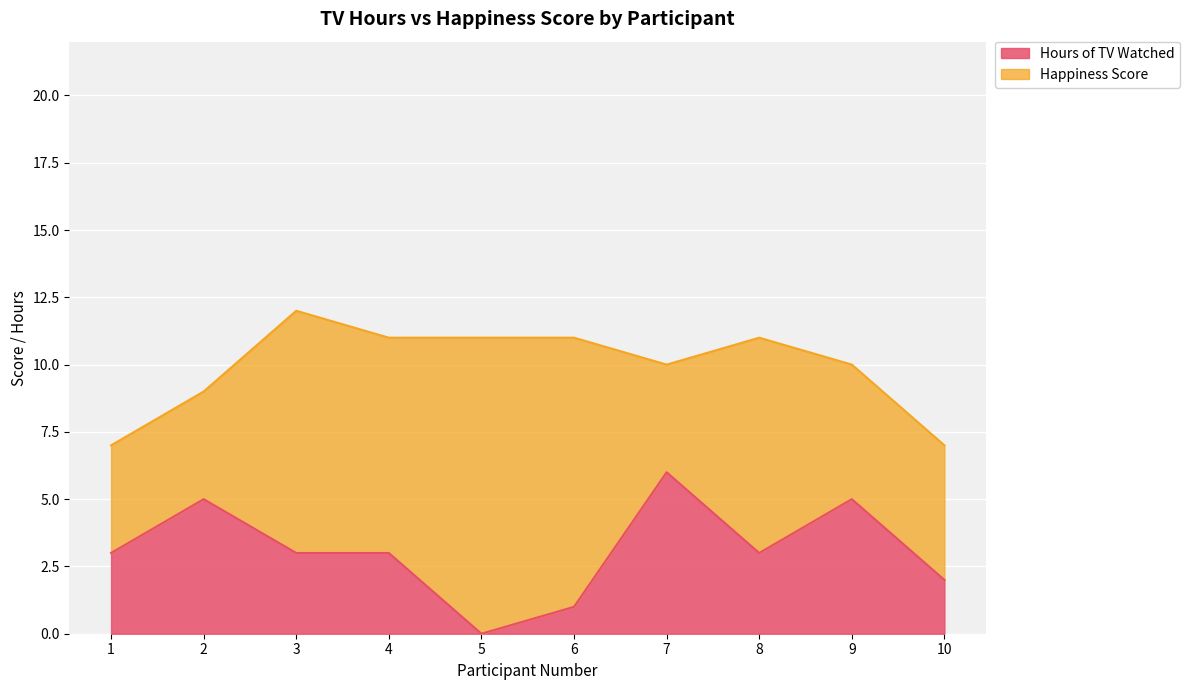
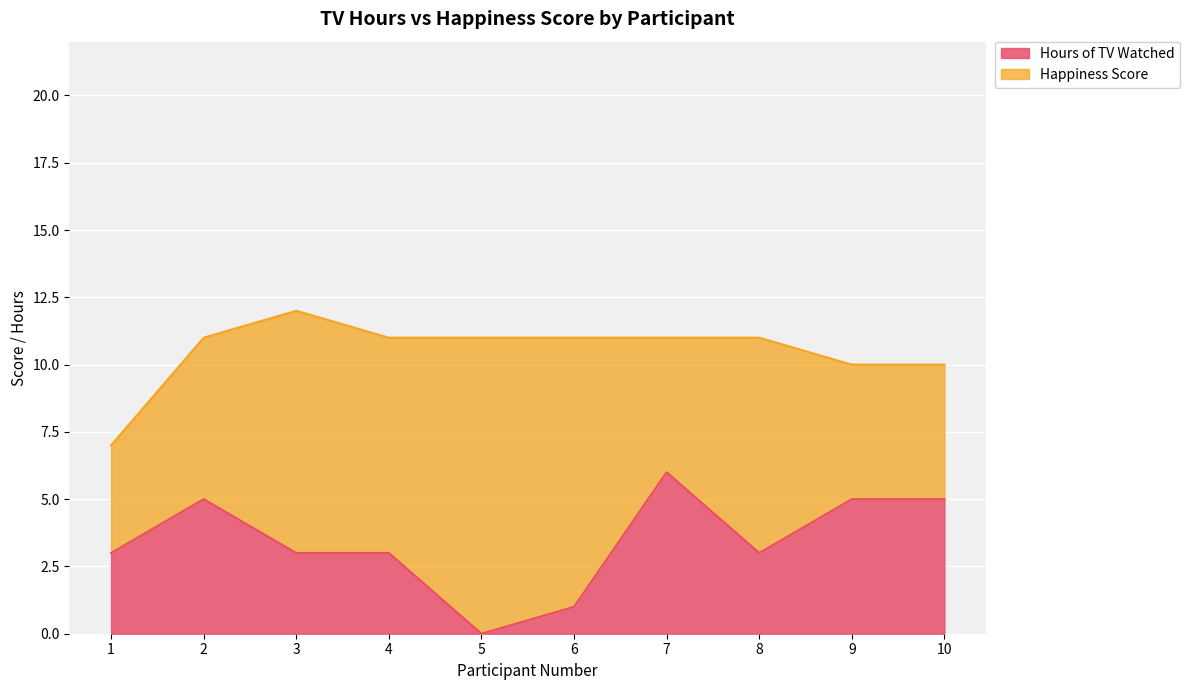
  {
    "Hours of TV Watched": {
      "1": 3,
      "2": 5,
      "3": 3,
      "4": 3,
      "5": 0,
      "6": 1,
      "7": 6,
      "8": 3,
      "9": 5,
-     "10": 2
+     "10": 5
    },
    "Happiness Score": {
      "1": 4,
-     "2": 4,
+     "2": 6,
      "3": 9,
      "4": 8,
      "5": 11,
      "6": 10,
-     "7": 4,
+     "7": 5,
      "8": 8,
      "9": 5,
      "10": 5
    }
  }
